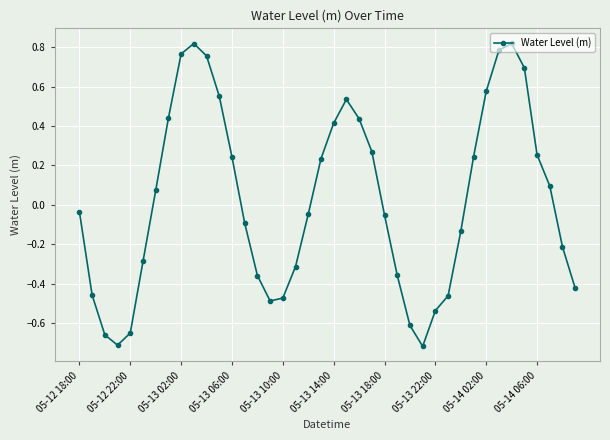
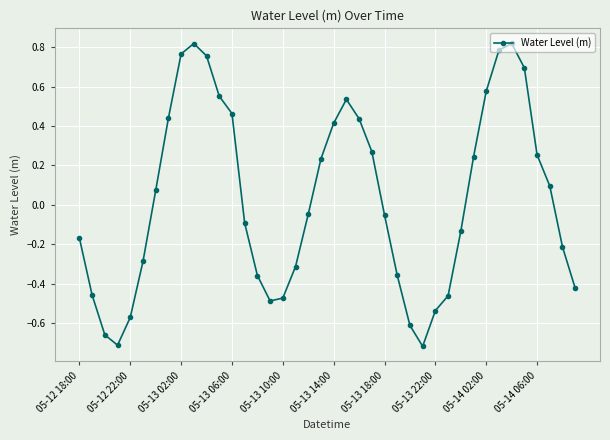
  {
-   "05-12 18:00": -0.04,
-   "05-12 22:00": -0.65,
+   "05-12 18:00": -0.17,
+   "05-12 22:00": -0.57,
    "05-13 02:00": 0.77,
-   "05-13 06:00": 0.24,
+   "05-13 06:00": 0.46,
    "05-13 10:00": -0.47,
    "05-13 14:00": 0.41,
    "05-13 18:00": -0.05,
    "05-13 22:00": -0.54,
    "05-14 02:00": 0.58,
    "05-14 06:00": 0.25
  }
